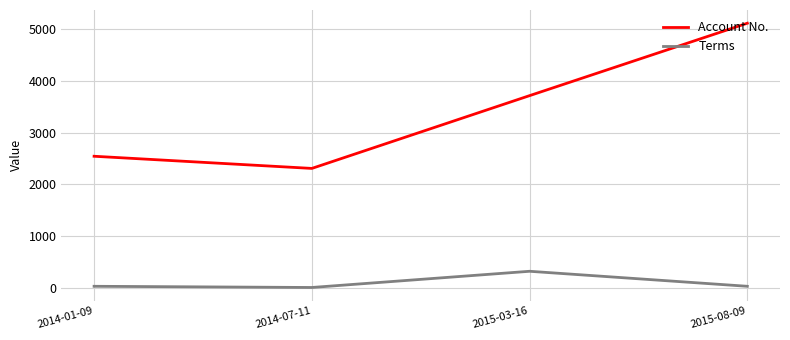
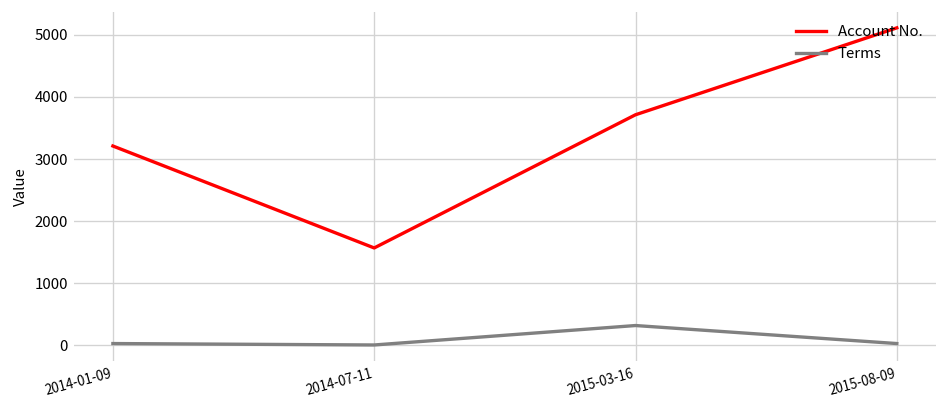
  {
    "Account No.": {
-     "2014-01-09": 2500,
-     "2014-07-11": 2300,
+     "2014-01-09": 3200,
+     "2014-07-11": 1600,
      "2015-03-16": 3700,
      "2015-08-09": 5100
    },
    "Terms": {
      "2014-01-09": 0,
      "2014-07-11": 0,
      "2015-03-16": 300,
      "2015-08-09": 0
    }
  }
